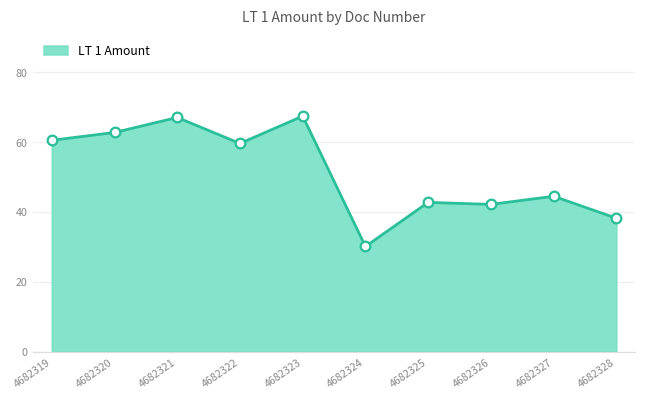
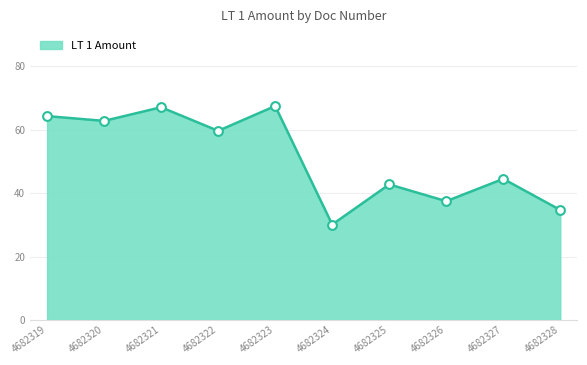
  {
-   "4682319": 61,
+   "4682319": 64,
    "4682320": 63,
    "4682321": 67,
    "4682322": 60,
    "4682323": 67,
    "4682324": 30,
    "4682325": 43,
-   "4682326": 42,
+   "4682326": 37,
    "4682327": 44,
-   "4682328": 38
+   "4682328": 35
  }
